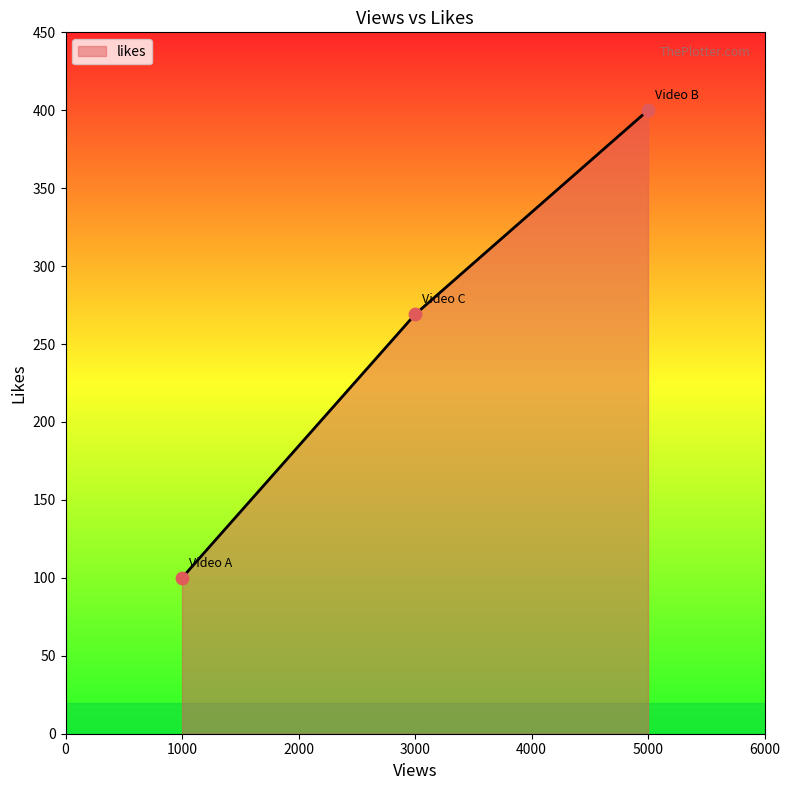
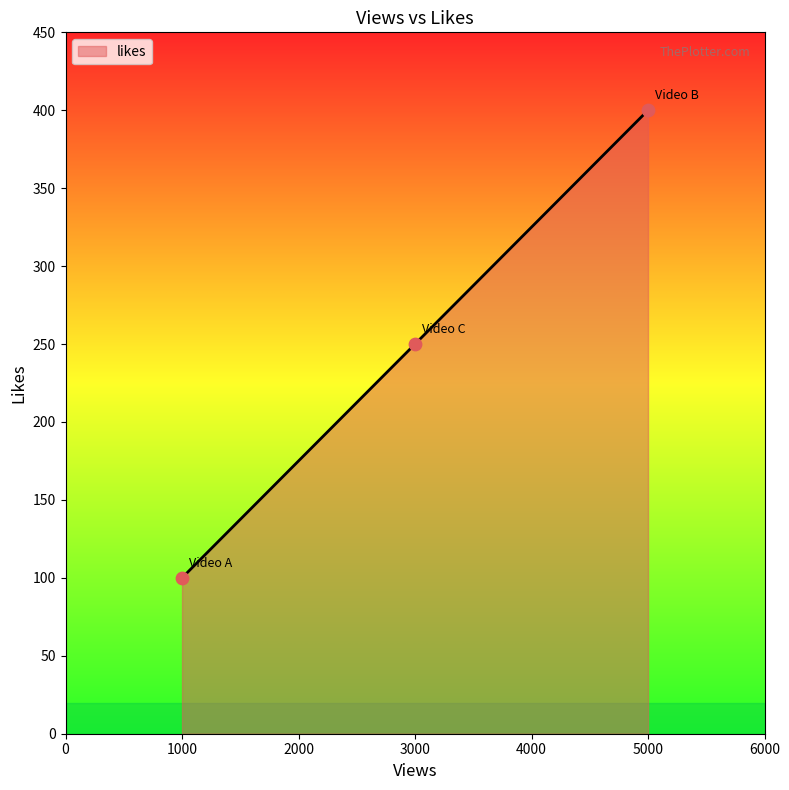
  {
    "1000": 100,
-   "3000": 269,
+   "3000": 250,
    "5000": 400
  }
